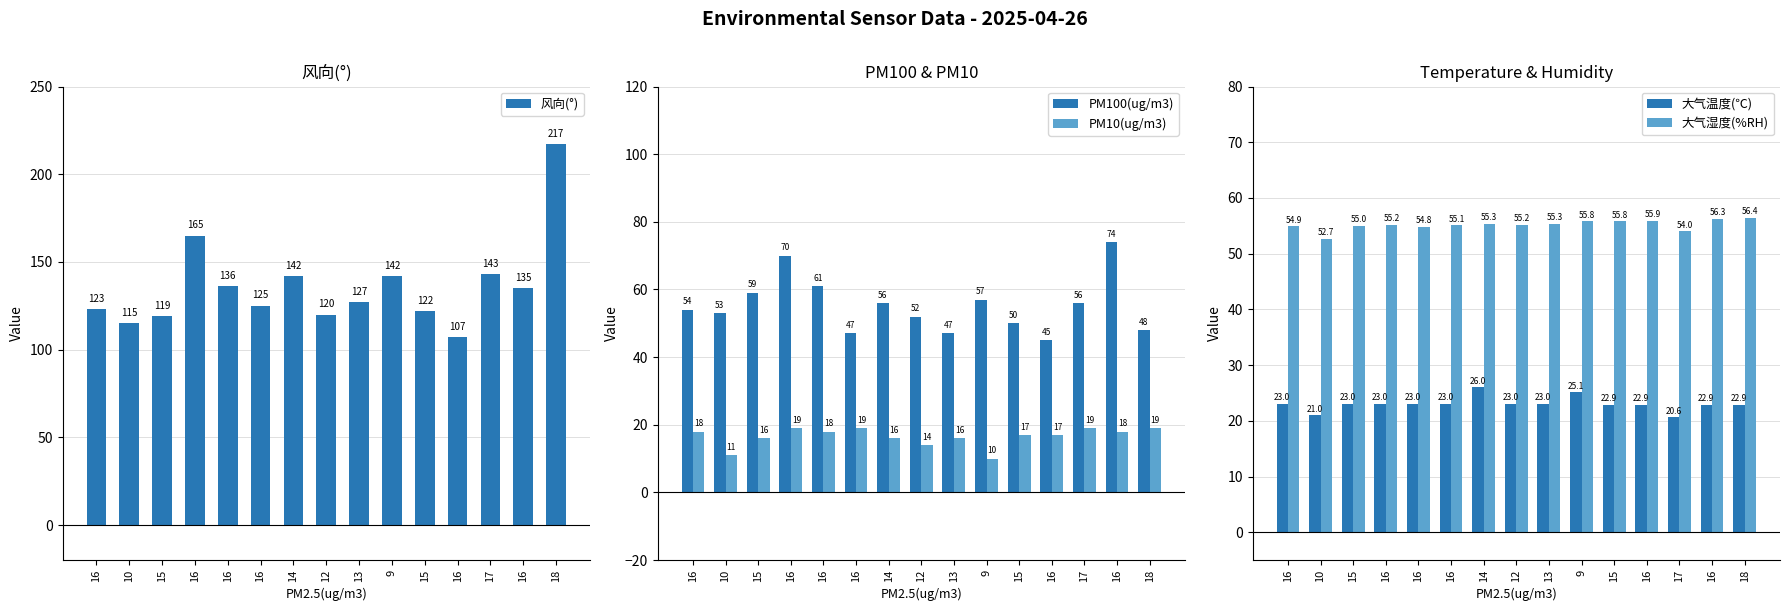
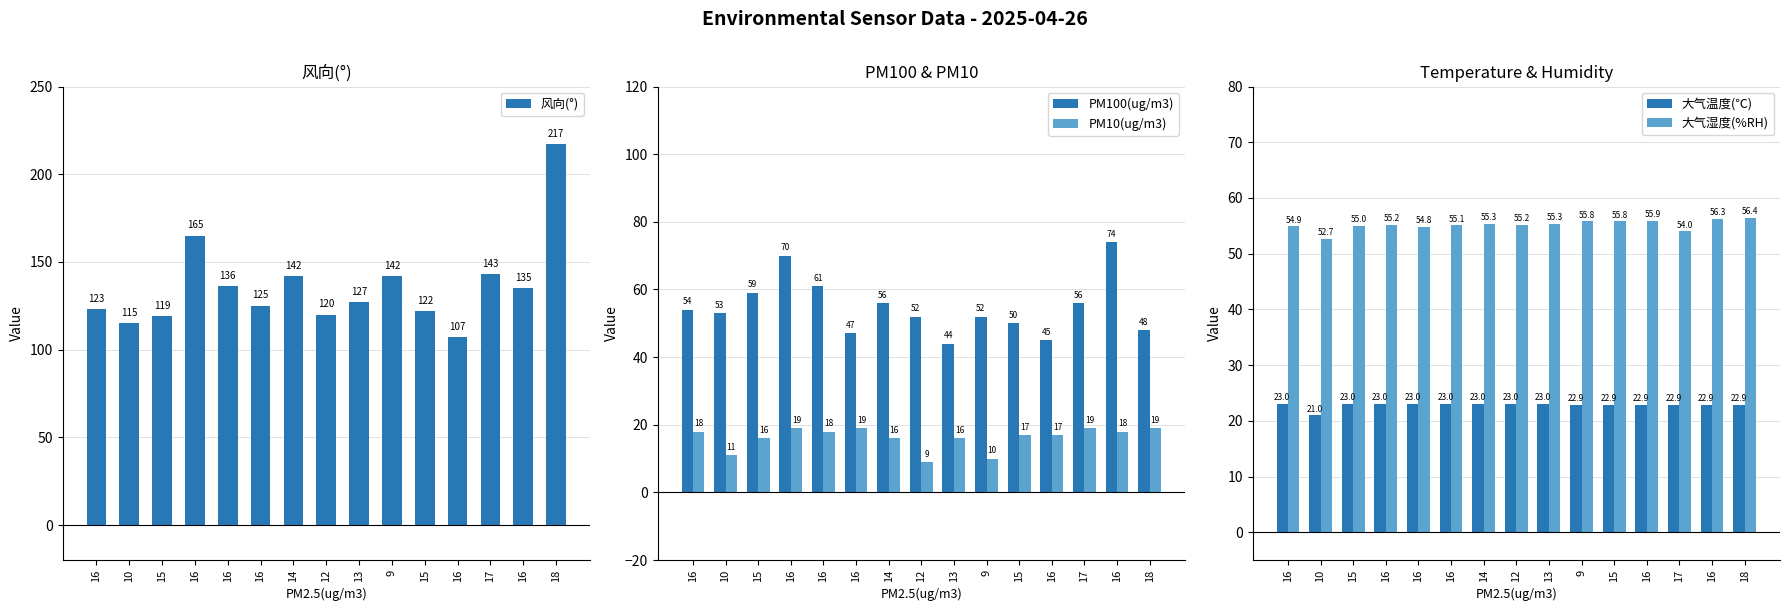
  {
    "风向(°)": {
      "10": 115,
      "14": 142,
      "12": 120,
      "13": 127,
      "9": 142,
      "17": 143,
      "18": 217
    },
    "PM100 & PM10": {
      "PM100(ug/m3)": {
        "10": 53,
        "14": 56,
        "12": 52,
-       "13": 47,
-       "9": 57,
+       "13": 44,
+       "9": 52,
        "17": 56,
        "18": 48
      },
      "PM10(ug/m3)": {
        "10": 11,
        "14": 16,
-       "12": 14,
+       "12": 9,
        "13": 16,
        "9": 10,
        "17": 19,
        "18": 19
      }
    },
    "Temperature & Humidity": {
      "大气温度(℃)": {
        "10": 21.0,
-       "14": 26.0,
+       "14": 23.0,
        "12": 23.0,
        "13": 23.0,
-       "9": 25.1,
-       "17": 20.6,
+       "9": 22.9,
+       "17": 22.9,
        "18": 22.9
      },
      "大气湿度(%RH)": {
        "10": 52.7,
        "14": 55.3,
        "12": 55.2,
        "13": 55.3,
        "9": 55.8,
        "17": 54.0,
        "18": 56.4
      }
    }
  }
